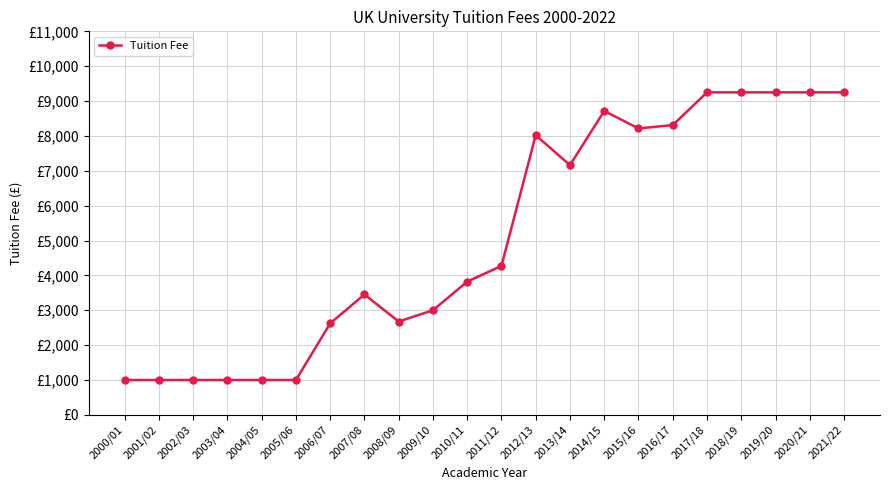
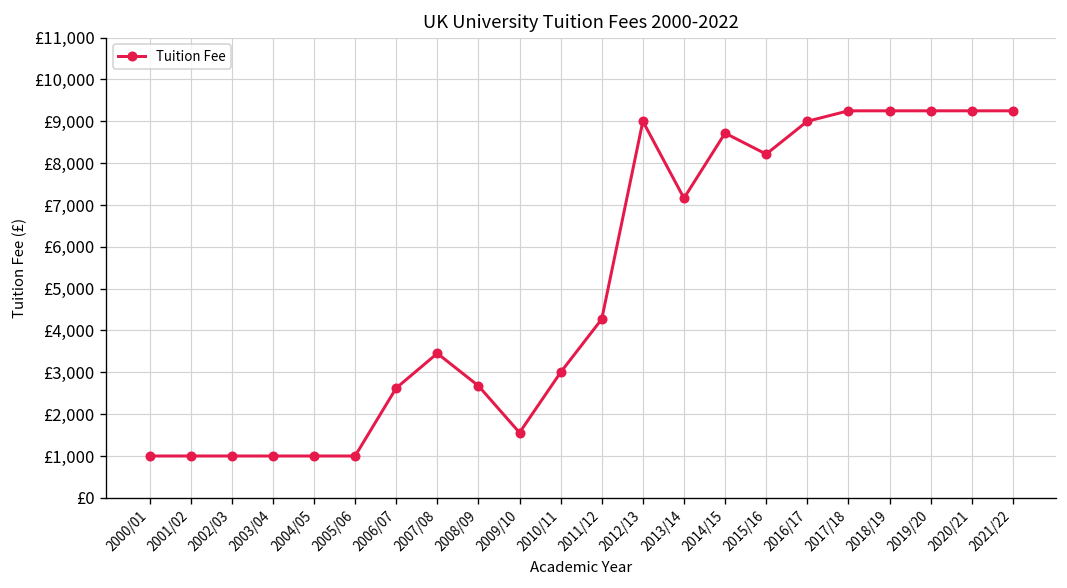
  {
    "2000/01": "£1,000",
    "2001/02": "£1,000",
    "2002/03": "£1,000",
    "2003/04": "£1,000",
    "2004/05": "£1,000",
    "2005/06": "£1,000",
    "2006/07": "£2,600",
    "2007/08": "£3,500",
    "2008/09": "£2,700",
-   "2009/10": "£3,000",
-   "2010/11": "£3,800",
+   "2009/10": "£1,600",
+   "2010/11": "£3,000",
    "2011/12": "£4,300",
-   "2012/13": "£8,000",
+   "2012/13": "£9,000",
    "2013/14": "£7,200",
    "2014/15": "£8,700",
    "2015/16": "£8,200",
-   "2016/17": "£8,300",
+   "2016/17": "£9,000",
    "2017/18": "£9,300",
    "2018/19": "£9,300",
    "2019/20": "£9,300",
    "2020/21": "£9,300",
    "2021/22": "£9,300"
  }
